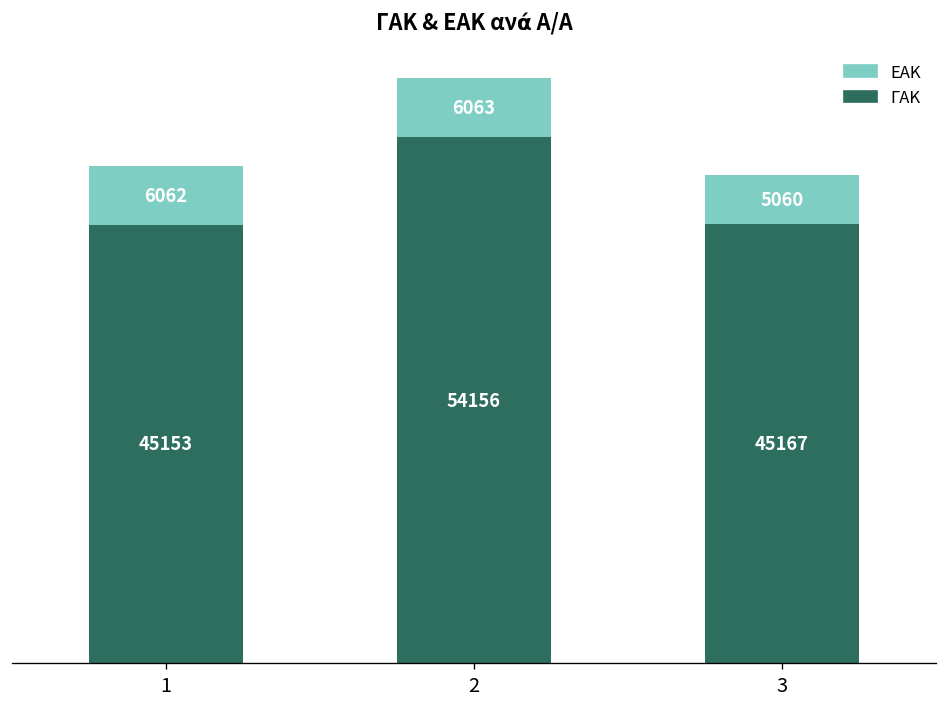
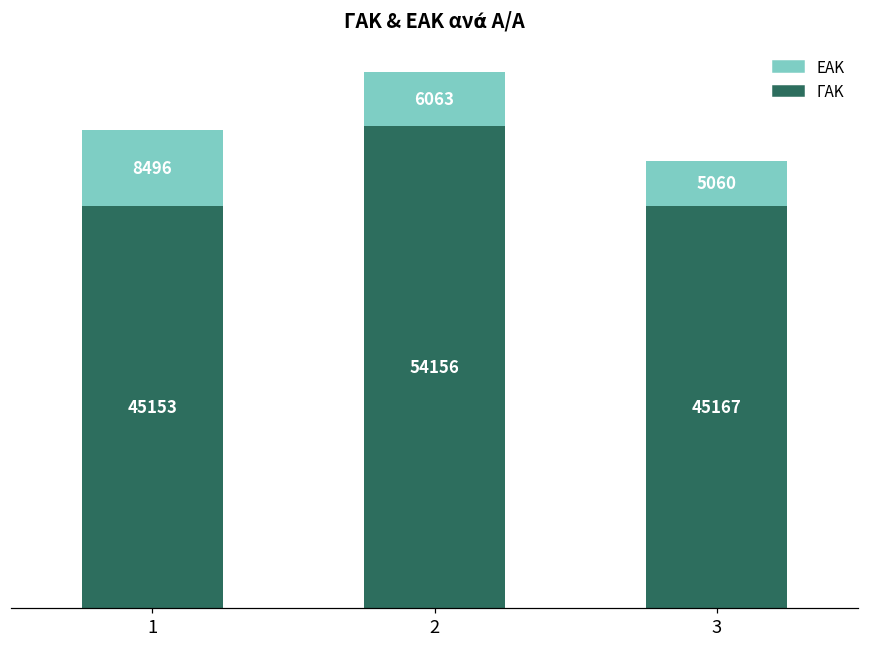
  {
    "ΓΑΚ": {
      "1": 45153,
      "2": 54156,
      "3": 45167
    },
    "ΕΑΚ": {
-     "1": 6062,
+     "1": 8496,
      "2": 6063,
      "3": 5060
    }
  }
